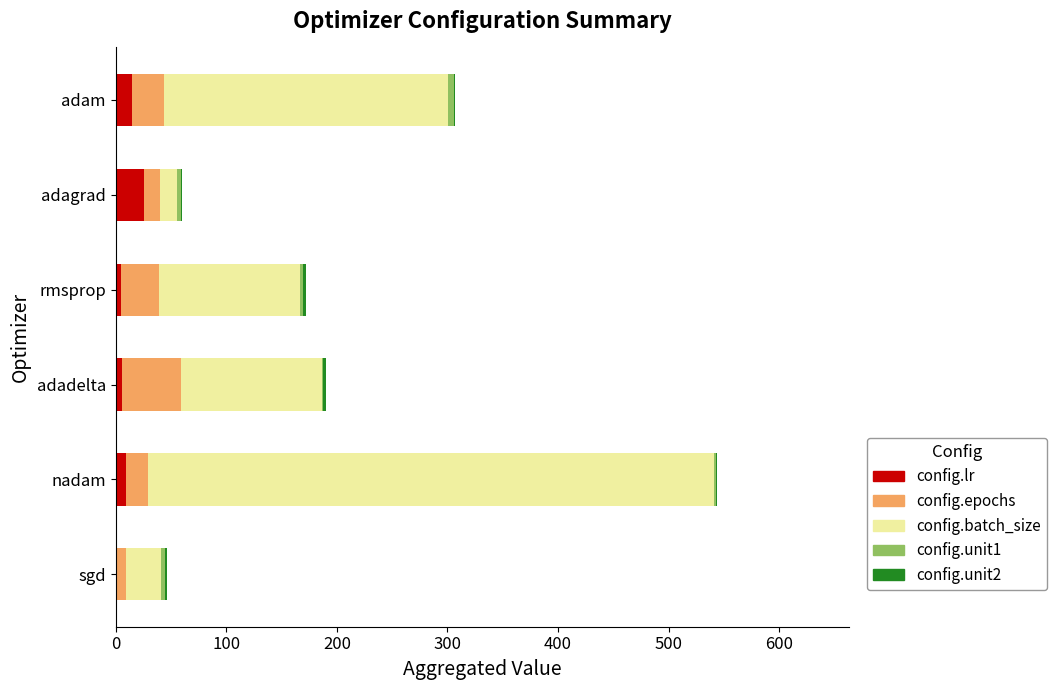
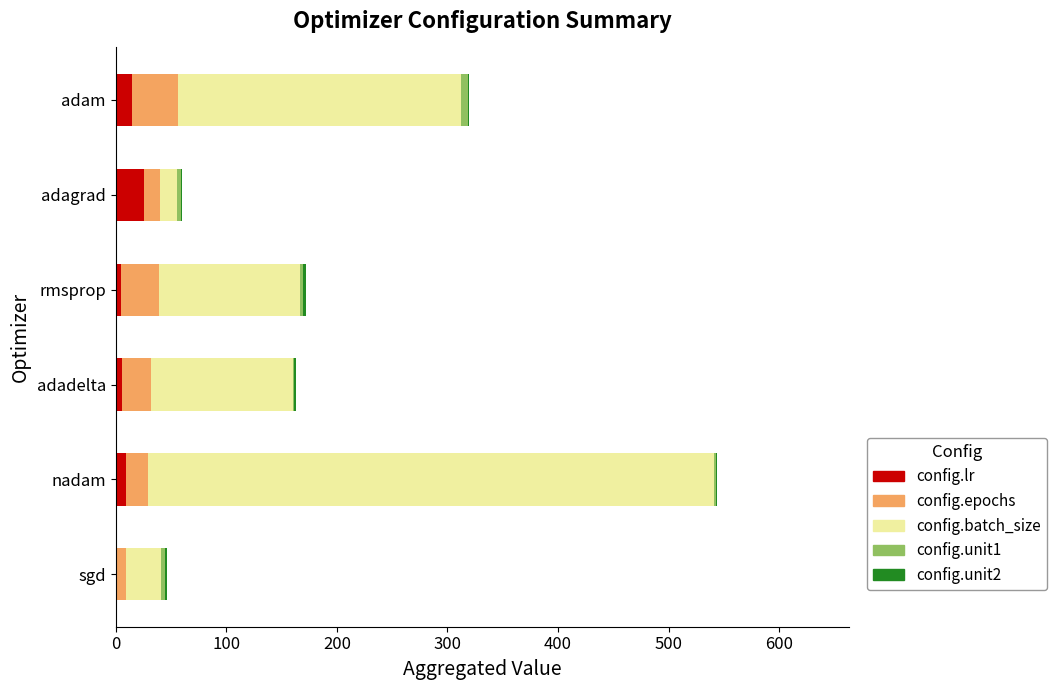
  {
    "config.lr": {
      "adam": 15,
      "adagrad": 26,
      "rmsprop": 5,
      "adadelta": 6,
      "nadam": 9
    },
    "config.epochs": {
-     "adam": 29,
+     "adam": 41,
      "adagrad": 14,
      "rmsprop": 34,
-     "adadelta": 53,
+     "adadelta": 26,
      "nadam": 20,
      "sgd": 10
    },
    "config.batch_size": {
      "adam": 256,
      "adagrad": 16,
      "rmsprop": 128,
      "adadelta": 128,
      "nadam": 512,
      "sgd": 32
    },
    "config.unit1": {
      "adam": 6,
      "adagrad": 3,
      "rmsprop": 3,
      "sgd": 3
    }
  }
